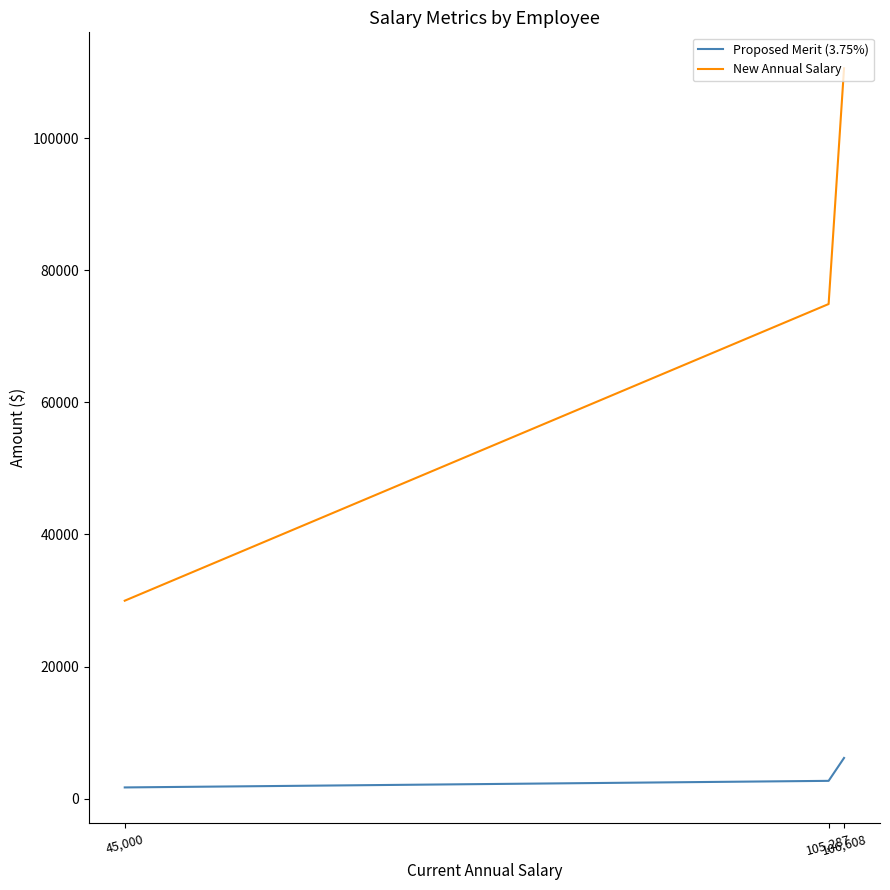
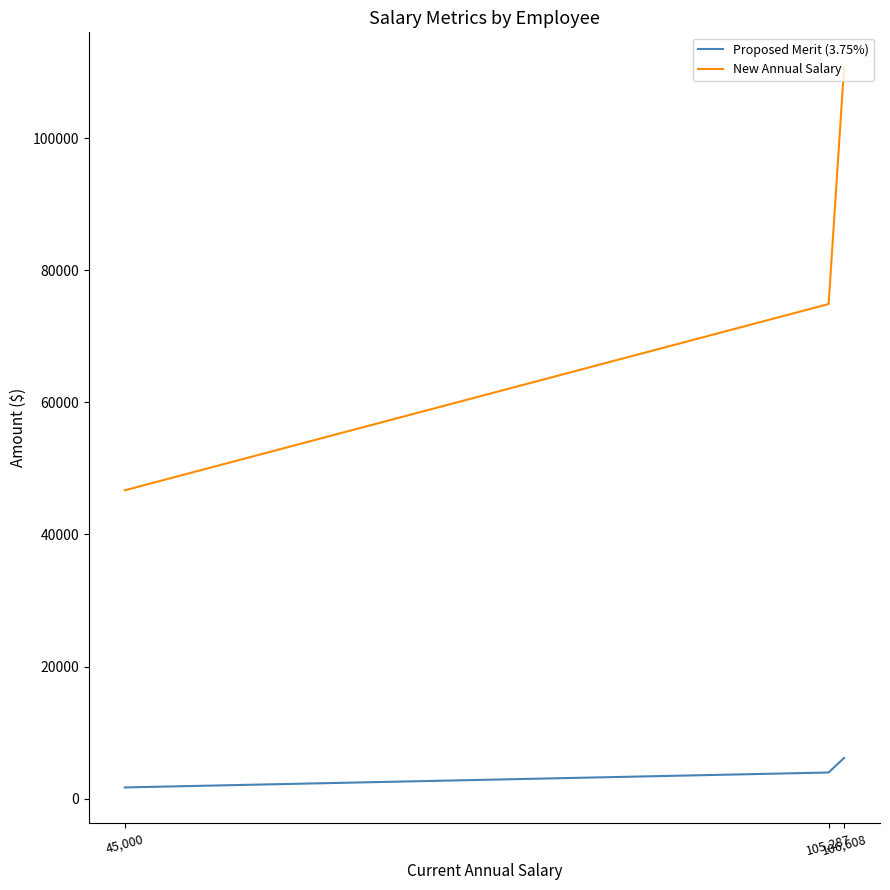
  {
    "Proposed Merit (3.75%)": {
      "45,000": 2000,
-     "105,287": 3000,
+     "105,287": 4000,
      "106,608": 6000
    },
    "New Annual Salary": {
-     "45,000": 30000,
+     "45,000": 47000,
      "105,287": 75000
    }
  }
